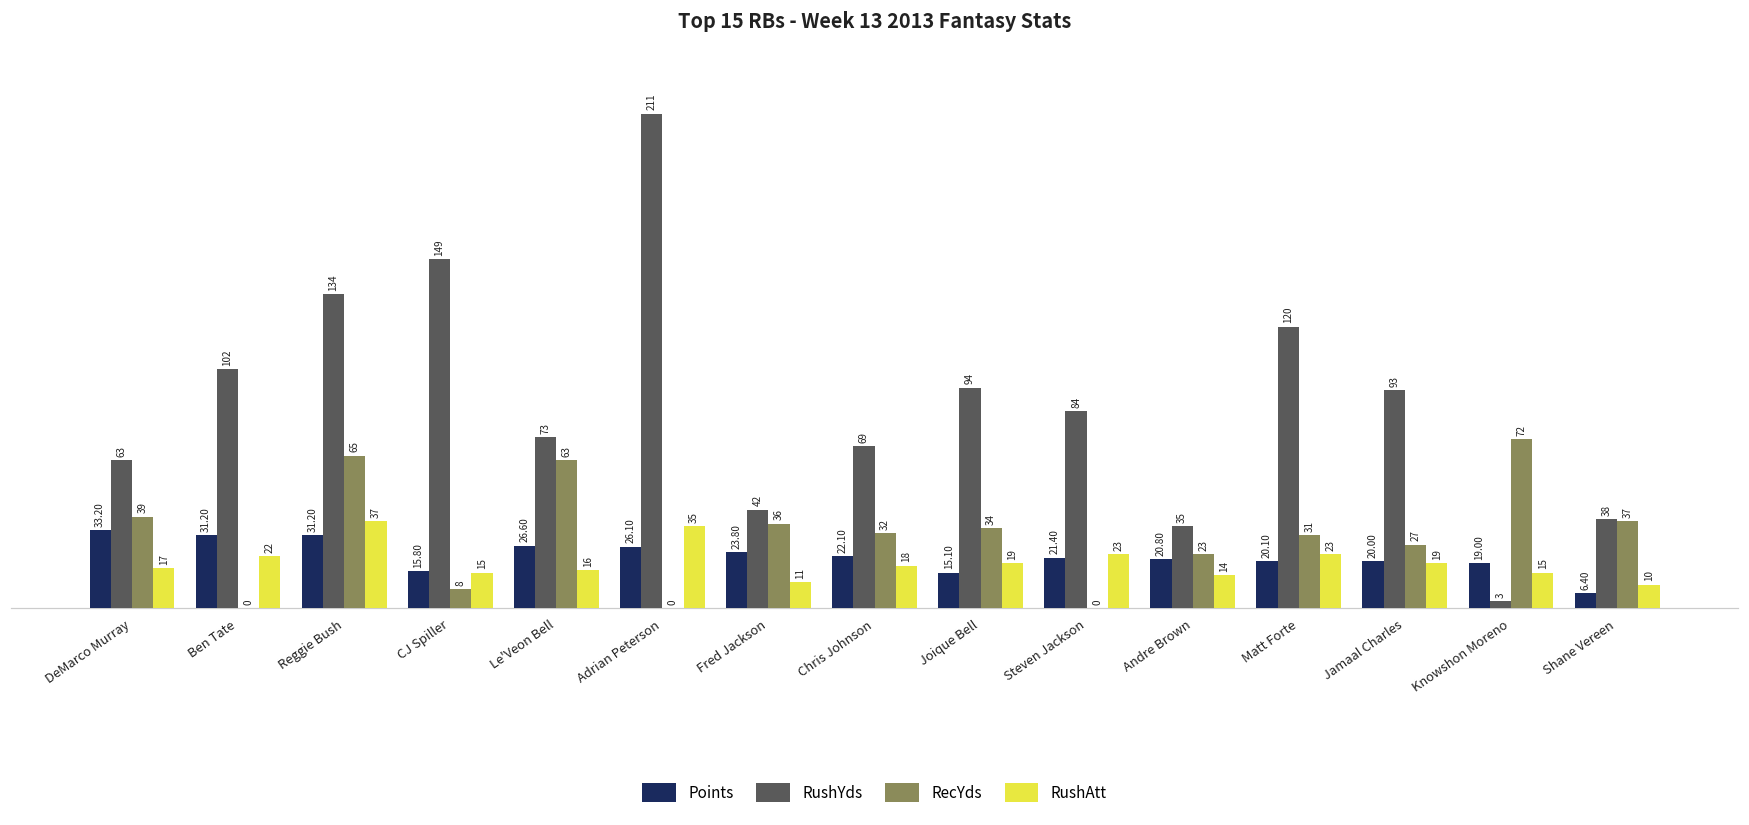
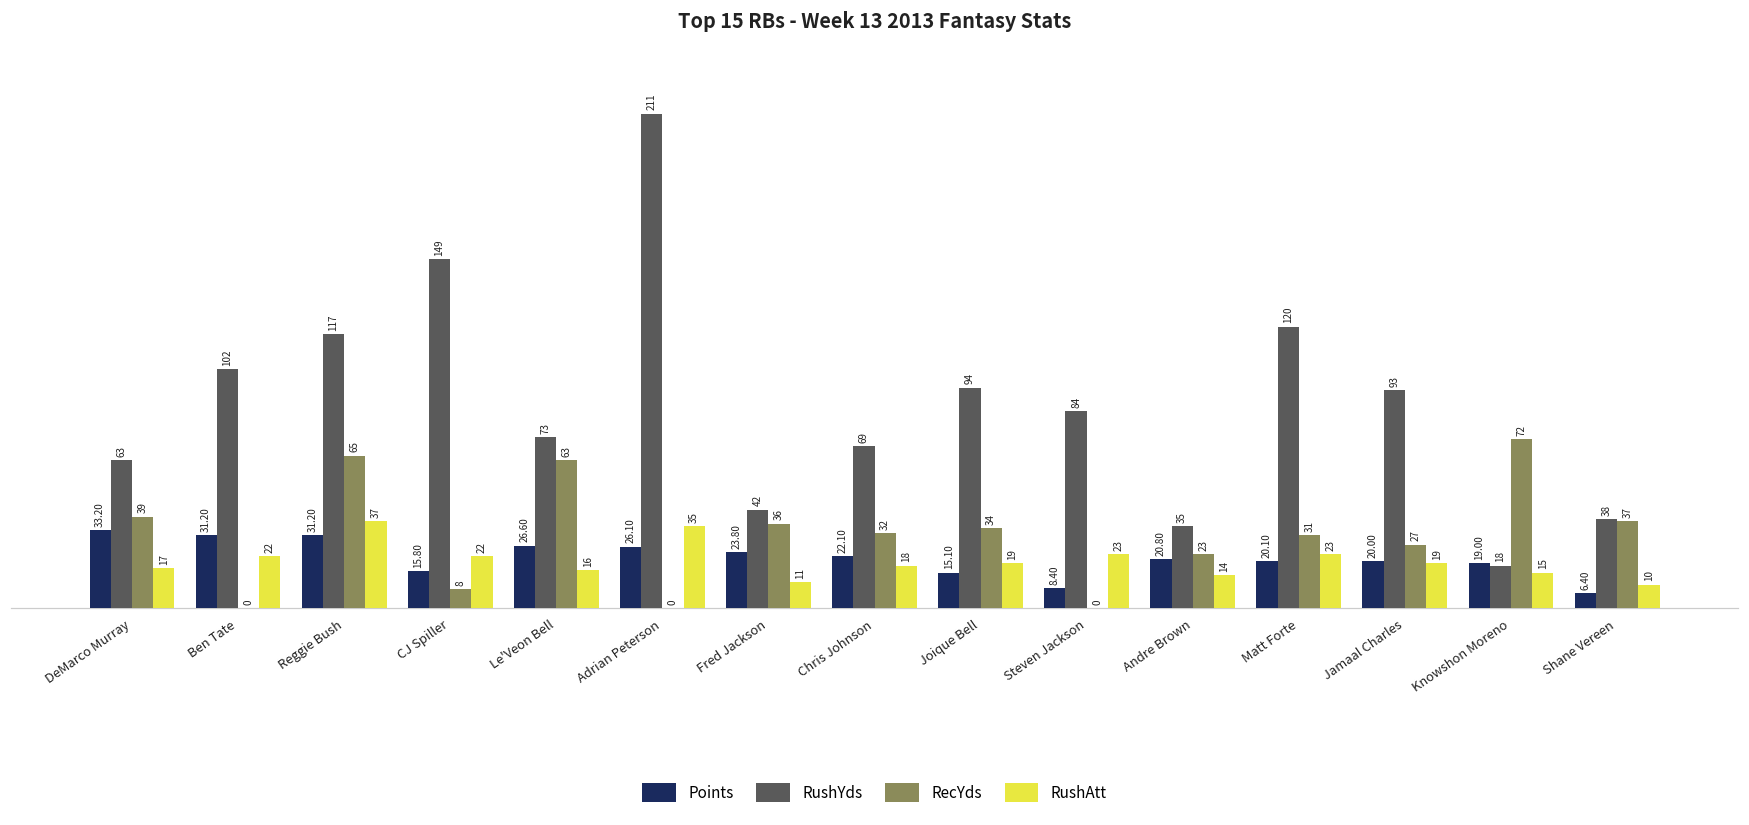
  {
    "Points": {
      "DeMarco Murray": 33.20,
      "Ben Tate": 31.20,
      "Reggie Bush": 31.20,
      "CJ Spiller": 15.80,
      "Le'Veon Bell": 26.60,
      "Adrian Peterson": 26.10,
      "Fred Jackson": 23.80,
      "Chris Johnson": 22.10,
      "Joique Bell": 15.10,
-     "Steven Jackson": 21.40,
+     "Steven Jackson": 8.40,
      "Andre Brown": 20.80,
      "Matt Forte": 20.10,
      "Jamaal Charles": 20.00,
      "Knowshon Moreno": 19.00,
      "Shane Vereen": 6.40
    },
    "RushYds": {
      "DeMarco Murray": 63,
      "Ben Tate": 102,
-     "Reggie Bush": 134,
+     "Reggie Bush": 117,
      "CJ Spiller": 149,
      "Le'Veon Bell": 73,
      "Adrian Peterson": 211,
      "Fred Jackson": 42,
      "Chris Johnson": 69,
      "Joique Bell": 94,
      "Steven Jackson": 84,
      "Andre Brown": 35,
      "Matt Forte": 120,
      "Jamaal Charles": 93,
-     "Knowshon Moreno": 3,
+     "Knowshon Moreno": 18,
      "Shane Vereen": 38
    },
    "RecYds": {
      "DeMarco Murray": 39,
      "Ben Tate": 0,
      "Reggie Bush": 65,
      "CJ Spiller": 8,
      "Le'Veon Bell": 63,
      "Adrian Peterson": 0,
      "Fred Jackson": 36,
      "Chris Johnson": 32,
      "Joique Bell": 34,
      "Steven Jackson": 0,
      "Andre Brown": 23,
      "Matt Forte": 31,
      "Jamaal Charles": 27,
      "Knowshon Moreno": 72,
      "Shane Vereen": 37
    },
    "RushAtt": {
      "DeMarco Murray": 17,
      "Ben Tate": 22,
      "Reggie Bush": 37,
-     "CJ Spiller": 15,
+     "CJ Spiller": 22,
      "Le'Veon Bell": 16,
      "Adrian Peterson": 35,
      "Fred Jackson": 11,
      "Chris Johnson": 18,
      "Joique Bell": 19,
      "Steven Jackson": 23,
      "Andre Brown": 14,
      "Matt Forte": 23,
      "Jamaal Charles": 19,
      "Knowshon Moreno": 15,
      "Shane Vereen": 10
    }
  }
